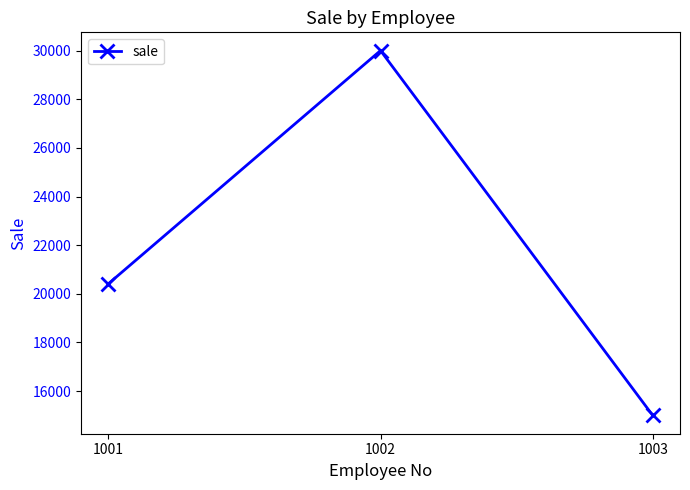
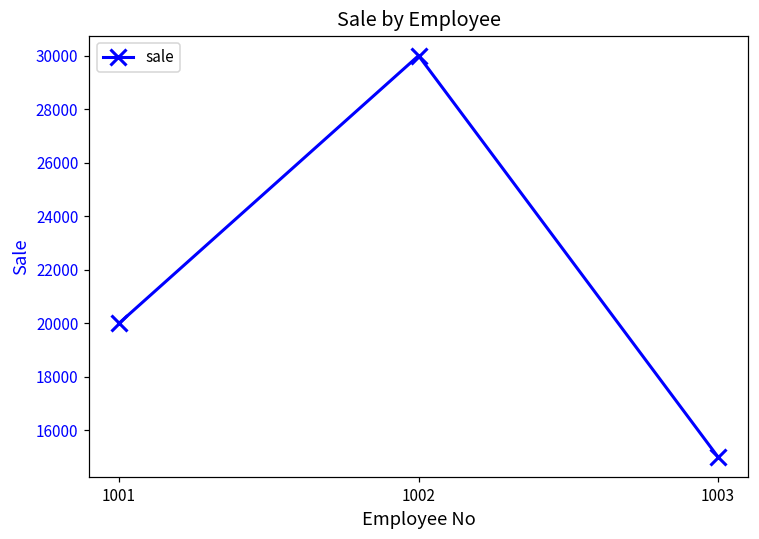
  {
-   "1001": 20400,
+   "1001": 20000,
    "1002": 30000,
    "1003": 15000
  }
